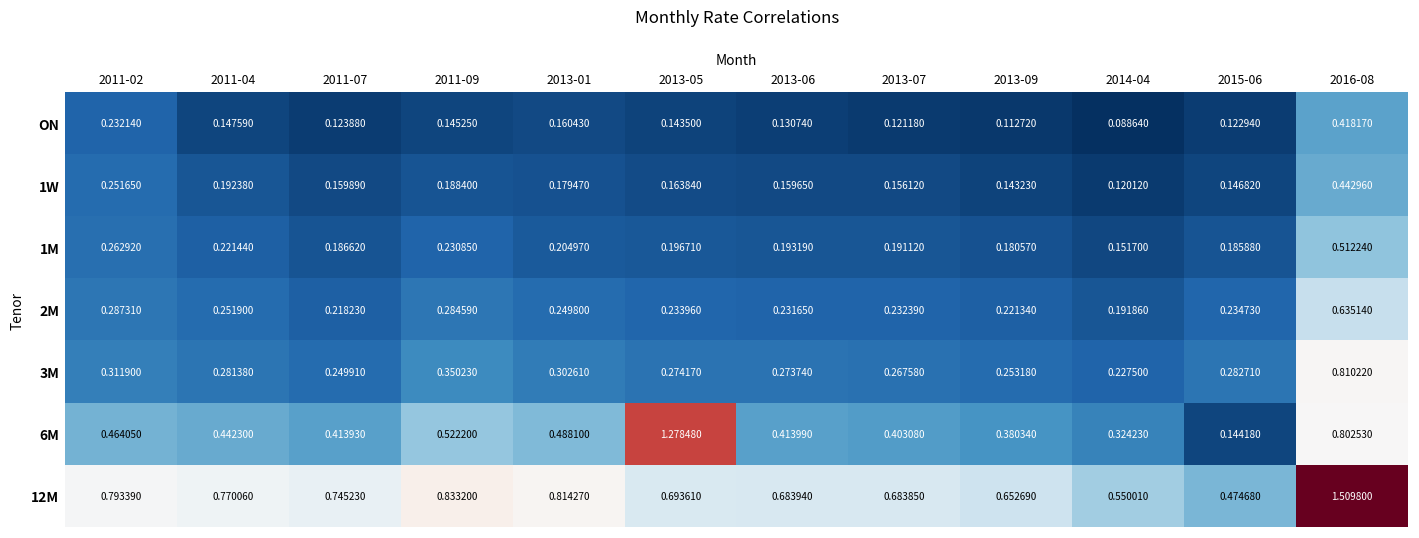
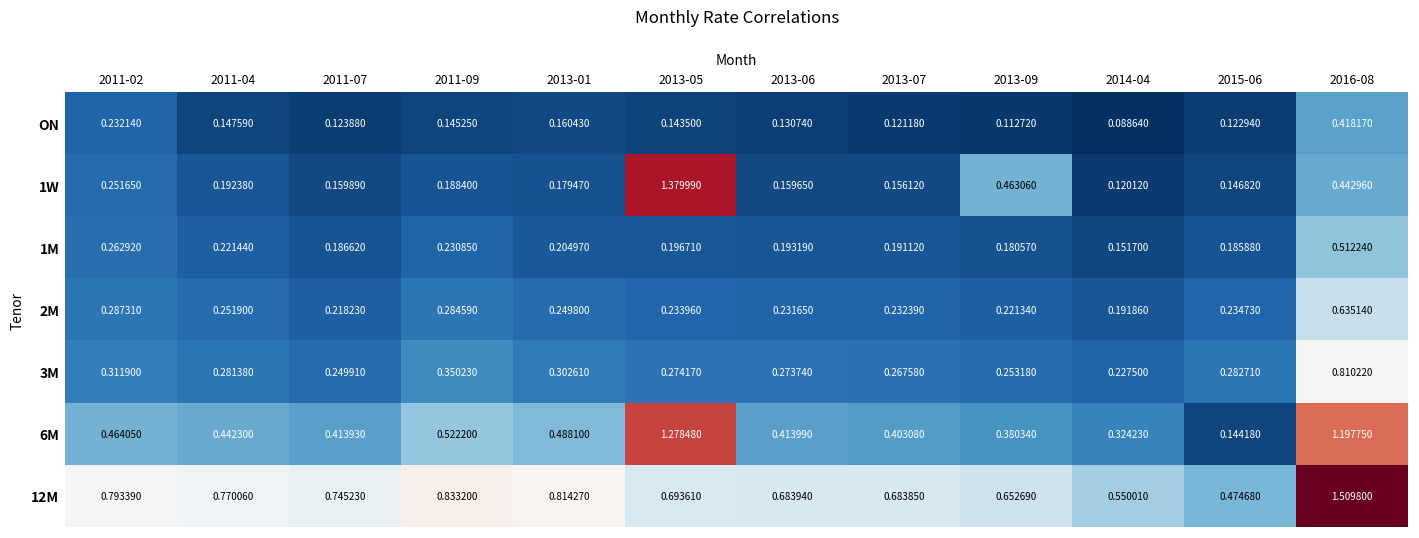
  {
    "ON": {
      "2011-02": 0.232140,
      "2011-04": 0.147590,
      "2011-07": 0.123880,
      "2011-09": 0.145250,
      "2013-01": 0.160430,
      "2013-05": 0.143500,
      "2013-06": 0.130740,
      "2013-07": 0.121180,
      "2013-09": 0.112720,
      "2014-04": 0.088640,
      "2015-06": 0.122940,
      "2016-08": 0.418170
    },
    "1W": {
      "2011-02": 0.251650,
      "2011-04": 0.192380,
      "2011-07": 0.159890,
      "2011-09": 0.188400,
      "2013-01": 0.179470,
-     "2013-05": 0.163840,
+     "2013-05": 1.379990,
      "2013-06": 0.159650,
      "2013-07": 0.156120,
-     "2013-09": 0.143230,
+     "2013-09": 0.463060,
      "2014-04": 0.120120,
      "2015-06": 0.146820,
      "2016-08": 0.442960
    },
    "1M": {
      "2011-02": 0.262920,
      "2011-04": 0.221440,
      "2011-07": 0.186620,
      "2011-09": 0.230850,
      "2013-01": 0.204970,
      "2013-05": 0.196710,
      "2013-06": 0.193190,
      "2013-07": 0.191120,
      "2013-09": 0.180570,
      "2014-04": 0.151700,
      "2015-06": 0.185880,
      "2016-08": 0.512240
    },
    "2M": {
      "2011-02": 0.287310,
      "2011-04": 0.251900,
      "2011-07": 0.218230,
      "2011-09": 0.284590,
      "2013-01": 0.249800,
      "2013-05": 0.233960,
      "2013-06": 0.231650,
      "2013-07": 0.232390,
      "2013-09": 0.221340,
      "2014-04": 0.191860,
      "2015-06": 0.234730,
      "2016-08": 0.635140
    },
    "3M": {
      "2011-02": 0.311900,
      "2011-04": 0.281380,
      "2011-07": 0.249910,
      "2011-09": 0.350230,
      "2013-01": 0.302610,
      "2013-05": 0.274170,
      "2013-06": 0.273740,
      "2013-07": 0.267580,
      "2013-09": 0.253180,
      "2014-04": 0.227500,
      "2015-06": 0.282710,
      "2016-08": 0.810220
    },
    "6M": {
      "2011-02": 0.464050,
      "2011-04": 0.442300,
      "2011-07": 0.413930,
      "2011-09": 0.522200,
      "2013-01": 0.488100,
      "2013-05": 1.278480,
      "2013-06": 0.413990,
      "2013-07": 0.403080,
      "2013-09": 0.380340,
      "2014-04": 0.324230,
      "2015-06": 0.144180,
-     "2016-08": 0.802530
+     "2016-08": 1.197750
    },
    "12M": {
      "2011-02": 0.793390,
      "2011-04": 0.770060,
      "2011-07": 0.745230,
      "2011-09": 0.833200,
      "2013-01": 0.814270,
      "2013-05": 0.693610,
      "2013-06": 0.683940,
      "2013-07": 0.683850,
      "2013-09": 0.652690,
      "2014-04": 0.550010,
      "2015-06": 0.474680,
      "2016-08": 1.509800
    }
  }
